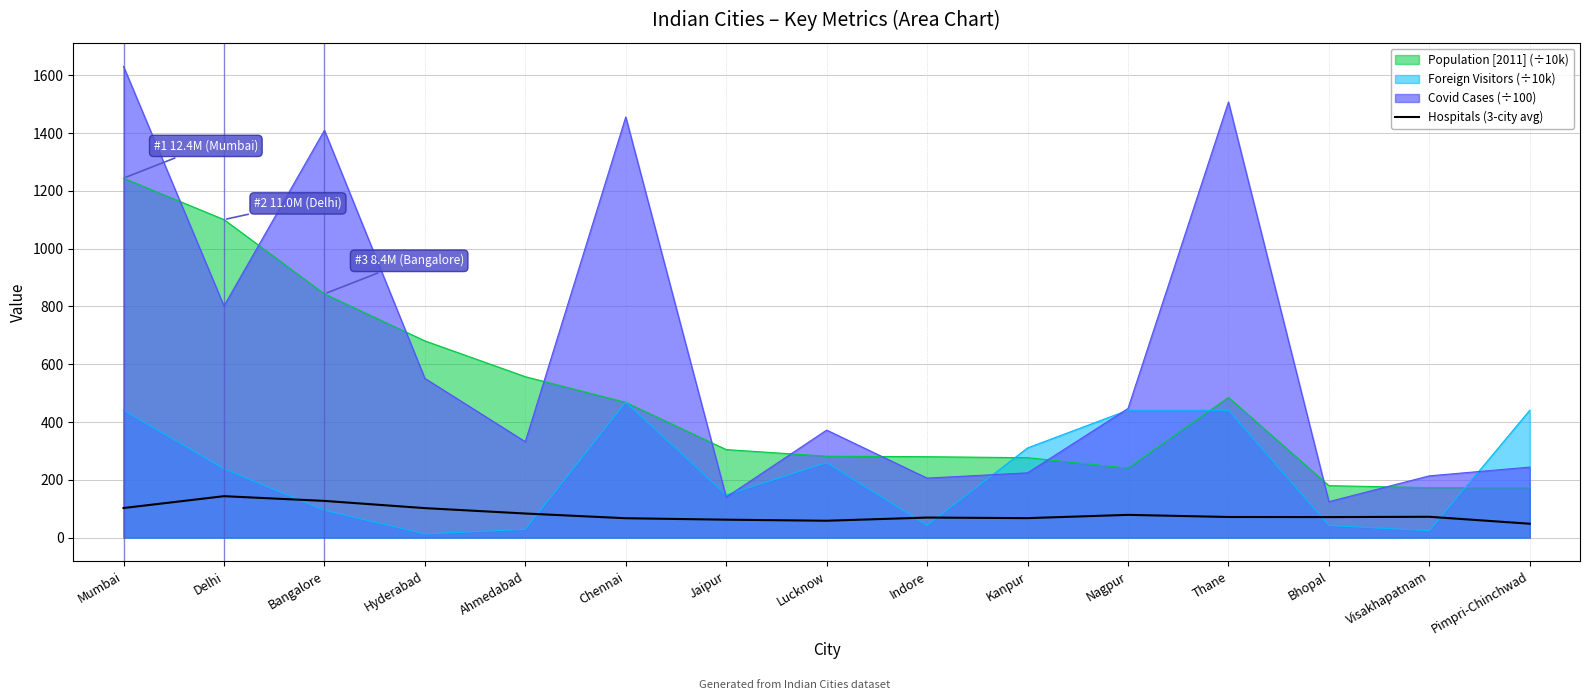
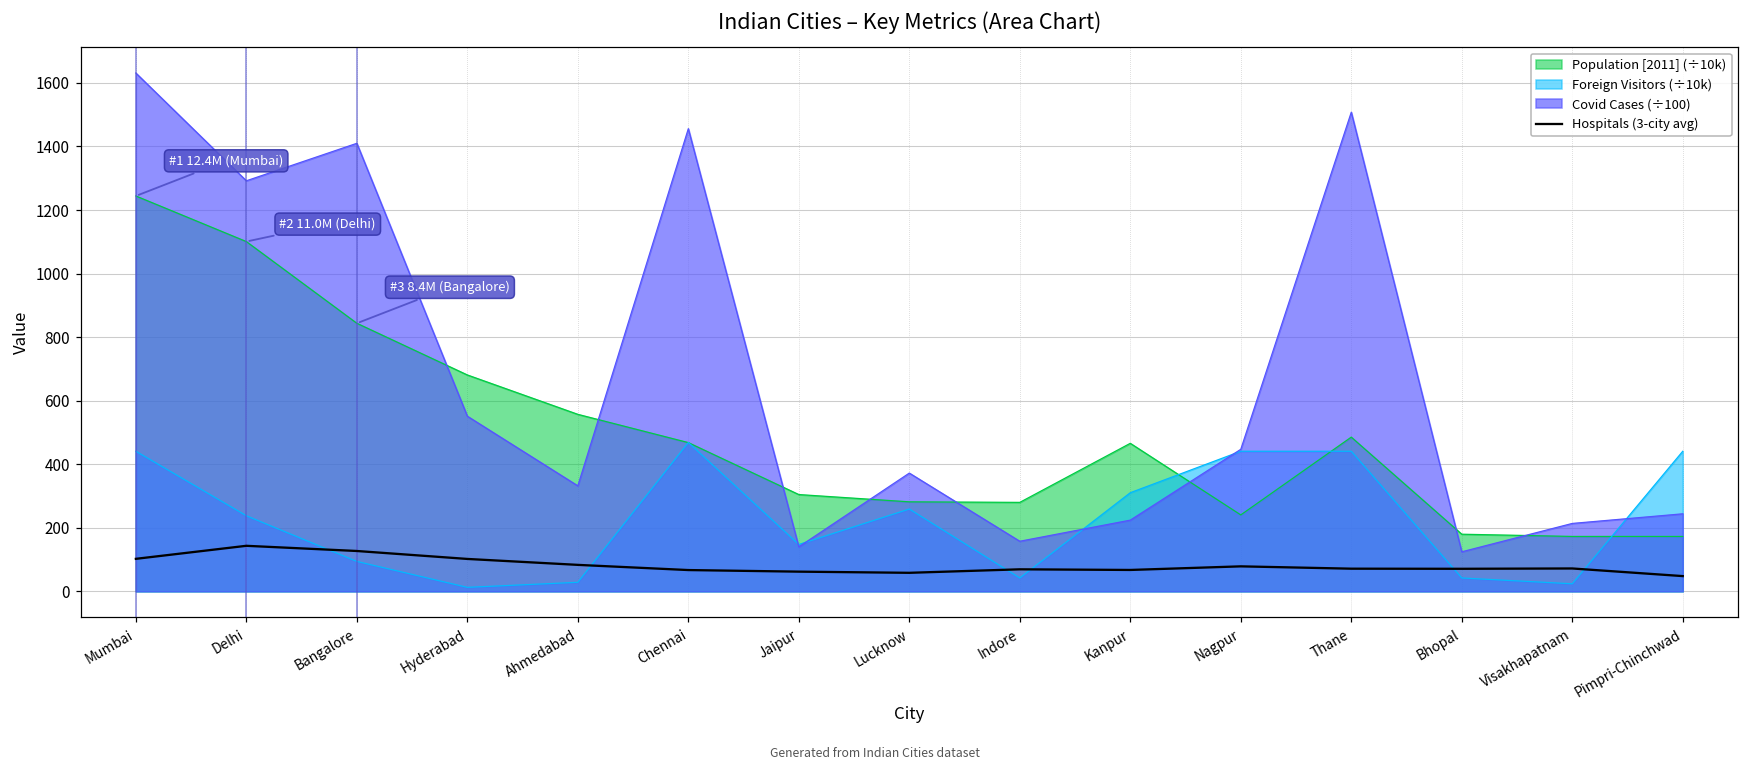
  {
    "Population [2011] (÷10k)": {
      "Mumbai": 1240,
      "Hyderabad": 680,
      "Ahmedabad": 560,
      "Jaipur": 300,
      "Lucknow": 280,
      "Indore": 280,
-     "Kanpur": 280,
+     "Kanpur": 470,
      "Nagpur": 240,
      "Thane": 490,
      "Bhopal": 180,
      "Visakhapatnam": 170,
      "Pimpri-Chinchwad": 170
    },
    "Foreign Visitors (÷10k)": {
      "Mumbai": 440,
      "Delhi": 240,
      "Bangalore": 90,
      "Hyderabad": 10,
      "Ahmedabad": 30,
      "Lucknow": 260,
      "Indore": 40,
      "Kanpur": 310,
      "Thane": 440,
      "Bhopal": 40,
      "Visakhapatnam": 20,
      "Pimpri-Chinchwad": 440
    },
    "Covid Cases (÷100)": {
      "Mumbai": 1630,
-     "Delhi": 800,
+     "Delhi": 1290,
      "Bangalore": 1410,
      "Hyderabad": 550,
      "Ahmedabad": 330,
      "Chennai": 1460,
      "Lucknow": 370,
-     "Indore": 210,
+     "Indore": 160,
      "Kanpur": 220,
      "Thane": 1510,
      "Bhopal": 120,
      "Visakhapatnam": 210,
      "Pimpri-Chinchwad": 240
    },
    "Hospitals (3-city avg)": {
      "Mumbai": 100,
      "Delhi": 140,
      "Bangalore": 130,
      "Hyderabad": 100,
      "Ahmedabad": 80,
      "Chennai": 70,
      "Jaipur": 60,
      "Lucknow": 60,
      "Indore": 70,
      "Kanpur": 70,
      "Nagpur": 80,
      "Thane": 70,
      "Bhopal": 70,
      "Visakhapatnam": 70,
      "Pimpri-Chinchwad": 50
    }
  }
